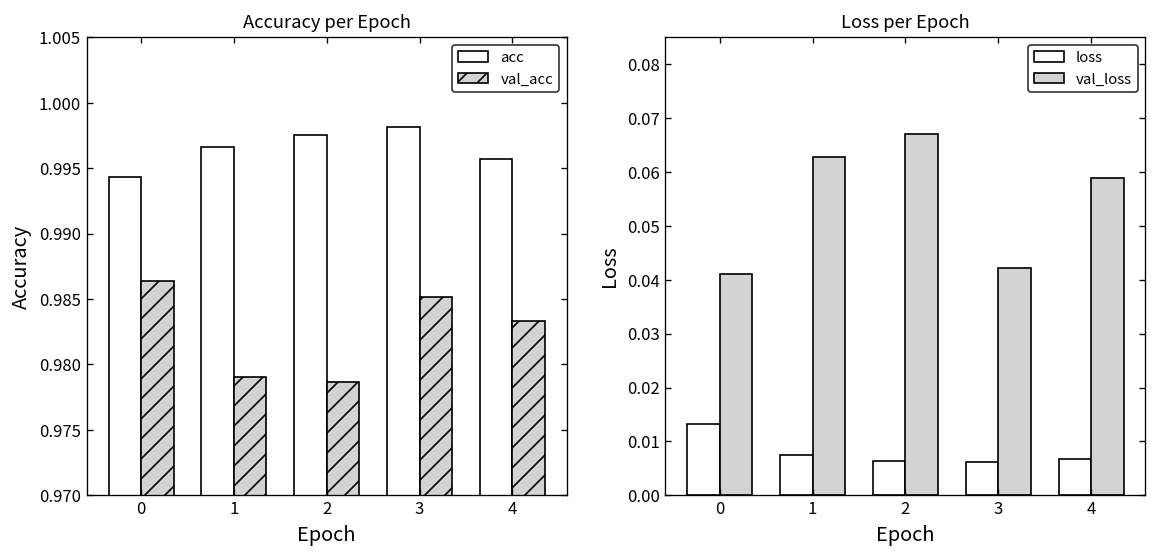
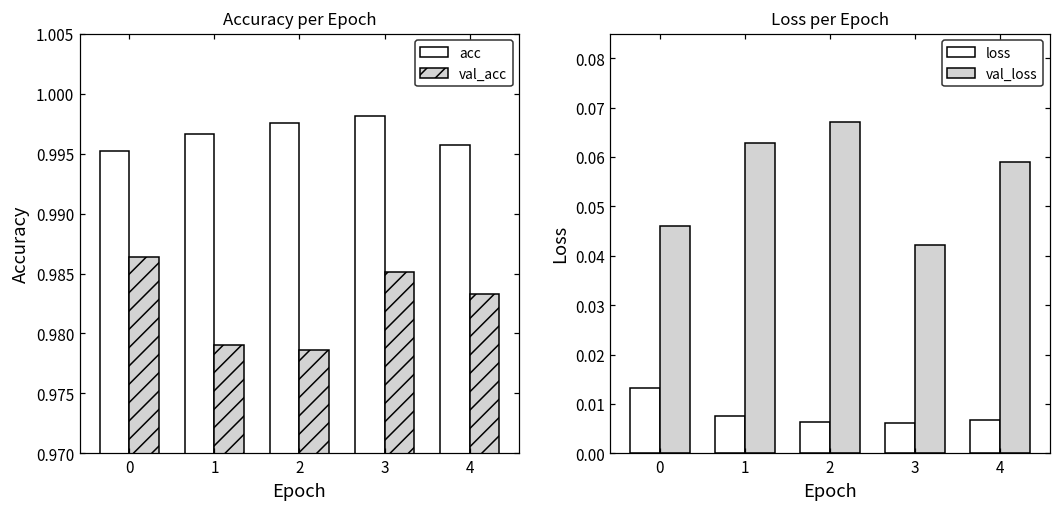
  {
    "Accuracy per Epoch": {
      "acc": {
-       "0": 0.9943,
+       "0": 0.9952,
        "1": 0.9966,
        "2": 0.9975,
        "3": 0.9981,
        "4": 0.9957
      },
      "val_acc": {
        "0": 0.9864,
        "1": 0.9791,
        "2": 0.9786,
        "3": 0.9852,
        "4": 0.9833
      }
    },
    "Loss per Epoch": {
      "loss": {
        "0": 0.013,
        "1": 0.008,
        "2": 0.006,
        "3": 0.006,
        "4": 0.007
      },
      "val_loss": {
-       "0": 0.041,
+       "0": 0.046,
        "1": 0.063,
        "2": 0.067,
        "3": 0.042,
        "4": 0.059
      }
    }
  }
